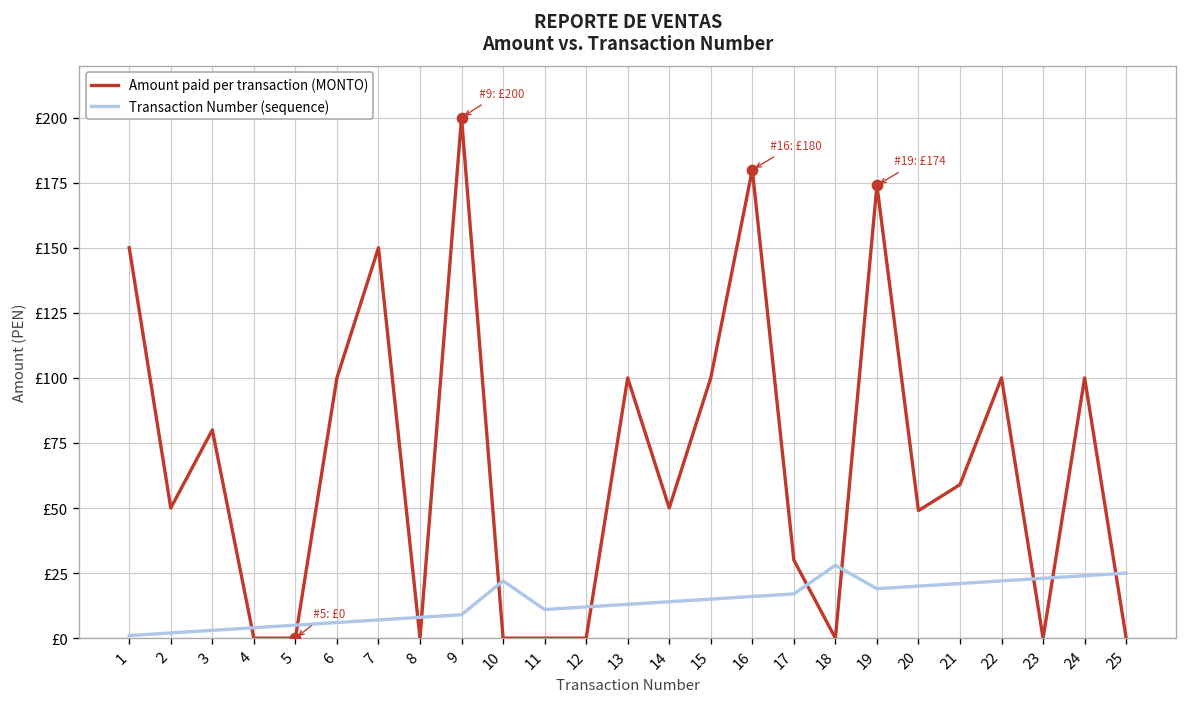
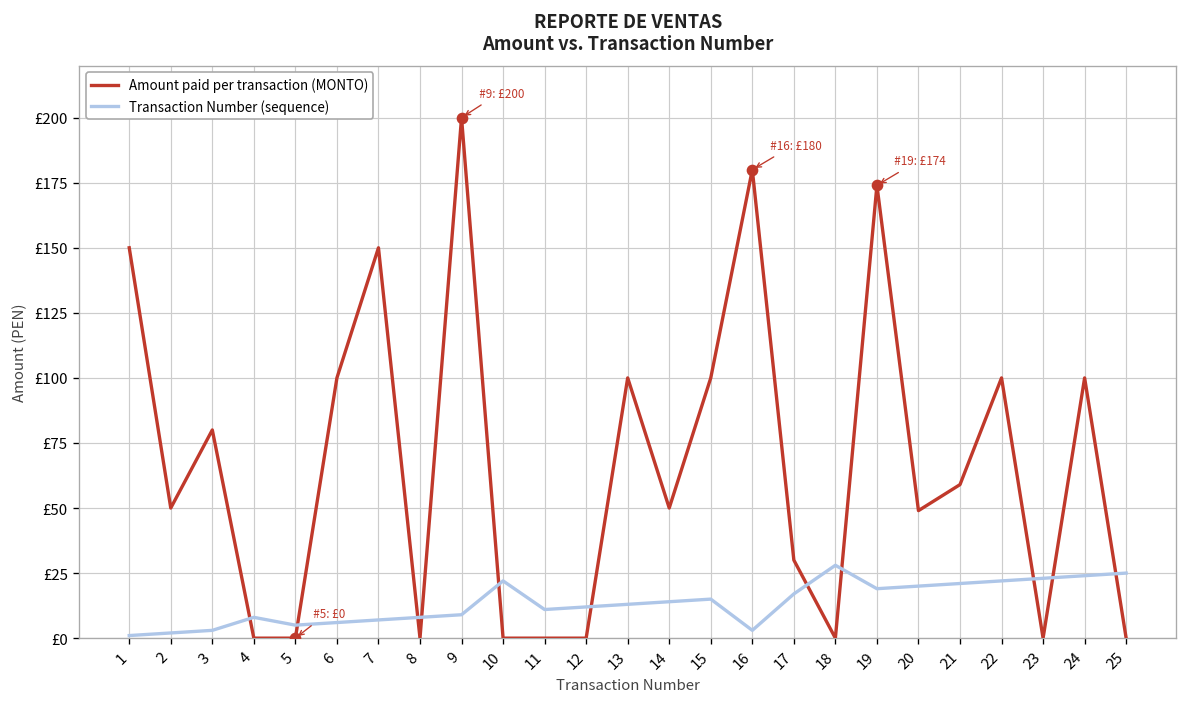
  {
    "Transaction Number (sequence)": {
      "1": "£1",
      "2": "£2",
      "3": "£3",
-     "4": "£4",
+     "4": "£8",
      "7": "£7",
      "8": "£8",
      "9": "£9",
      "10": "£22",
      "11": "£11",
      "12": "£12",
      "13": "£13",
      "14": "£14",
      "15": "£15",
-     "16": "£16",
+     "16": "£3",
      "17": "£17",
      "18": "£28",
      "19": "£19",
      "20": "£20",
      "21": "£21",
      "22": "£22",
      "23": "£23",
      "24": "£24",
      "25": "£25"
    }
  }
